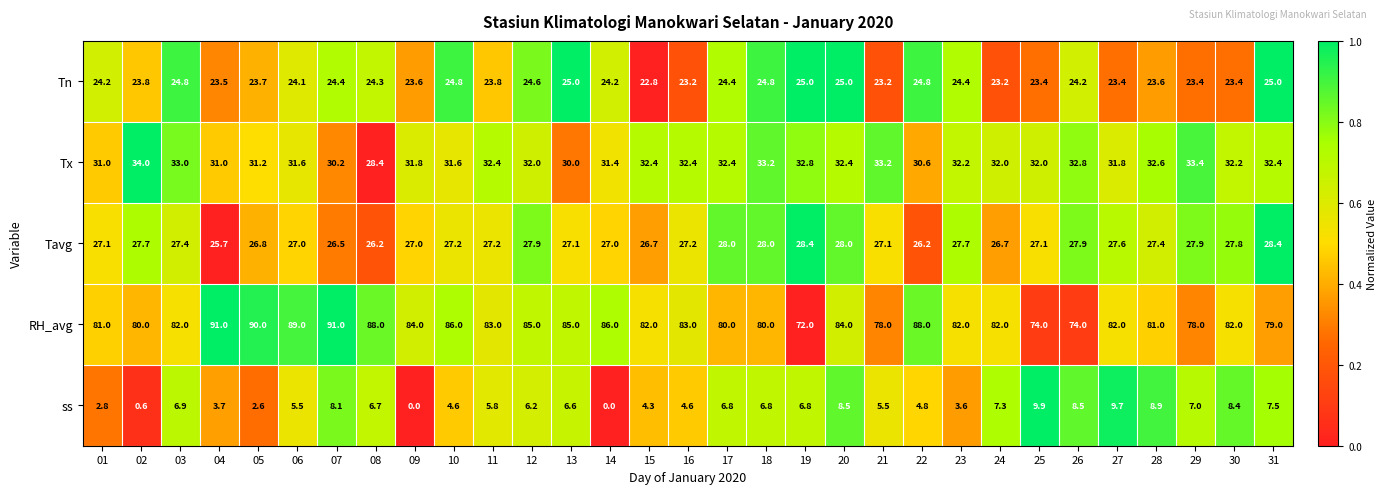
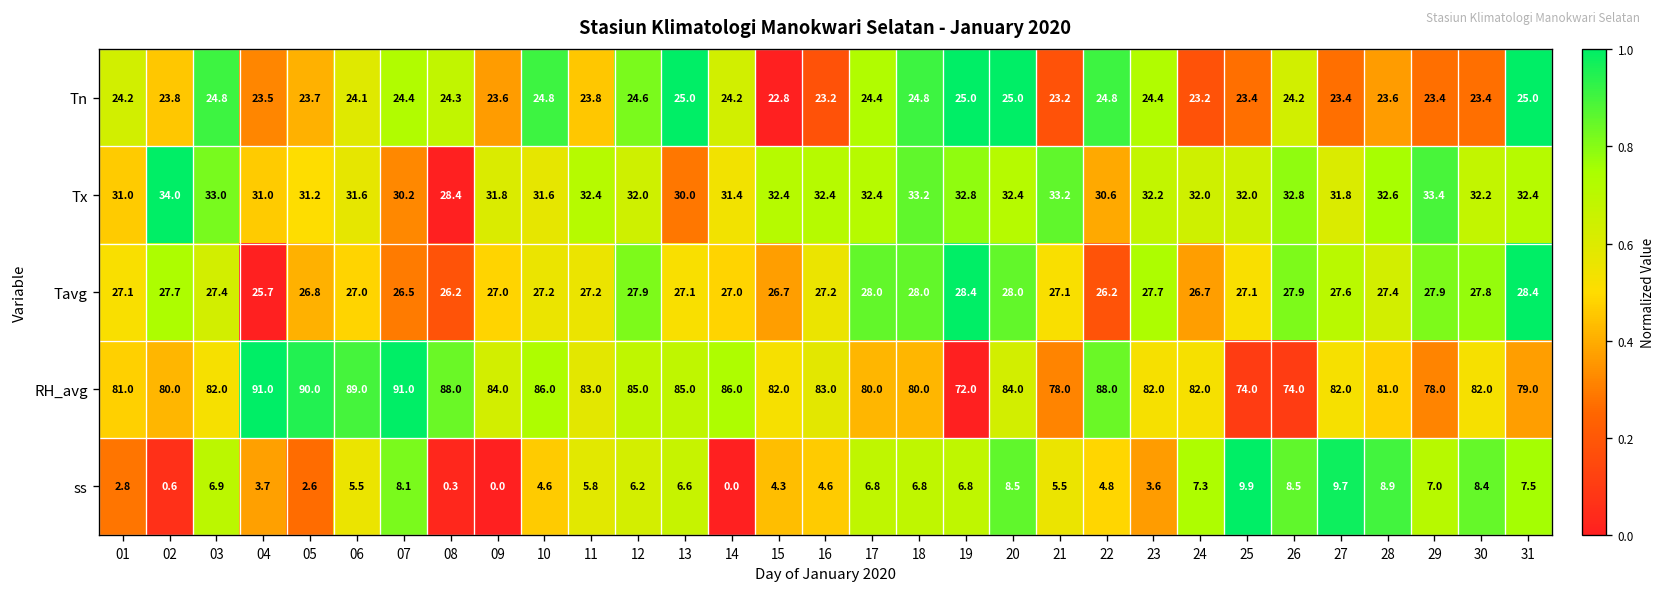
  {
    "Tn": {
      "01": 24.2,
      "02": 23.8,
      "03": 24.8,
      "04": 23.5,
      "05": 23.7,
      "06": 24.1,
      "07": 24.4,
      "08": 24.3,
      "09": 23.6,
      "10": 24.8,
      "11": 23.8,
      "12": 24.6,
      "13": 25.0,
      "14": 24.2,
      "15": 22.8,
      "16": 23.2,
      "17": 24.4,
      "18": 24.8,
      "19": 25.0,
      "20": 25.0,
      "21": 23.2,
      "22": 24.8,
      "23": 24.4,
      "24": 23.2,
      "25": 23.4,
      "26": 24.2,
      "27": 23.4,
      "28": 23.6,
      "29": 23.4,
      "30": 23.4,
      "31": 25.0
    },
    "Tx": {
      "01": 31.0,
      "02": 34.0,
      "03": 33.0,
      "04": 31.0,
      "05": 31.2,
      "06": 31.6,
      "07": 30.2,
      "08": 28.4,
      "09": 31.8,
      "10": 31.6,
      "11": 32.4,
      "12": 32.0,
      "13": 30.0,
      "14": 31.4,
      "15": 32.4,
      "16": 32.4,
      "17": 32.4,
      "18": 33.2,
      "19": 32.8,
      "20": 32.4,
      "21": 33.2,
      "22": 30.6,
      "23": 32.2,
      "24": 32.0,
      "25": 32.0,
      "26": 32.8,
      "27": 31.8,
      "28": 32.6,
      "29": 33.4,
      "30": 32.2,
      "31": 32.4
    },
    "Tavg": {
      "01": 27.1,
      "02": 27.7,
      "03": 27.4,
      "04": 25.7,
      "05": 26.8,
      "06": 27.0,
      "07": 26.5,
      "08": 26.2,
      "09": 27.0,
      "10": 27.2,
      "11": 27.2,
      "12": 27.9,
      "13": 27.1,
      "14": 27.0,
      "15": 26.7,
      "16": 27.2,
      "17": 28.0,
      "18": 28.0,
      "19": 28.4,
      "20": 28.0,
      "21": 27.1,
      "22": 26.2,
      "23": 27.7,
      "24": 26.7,
      "25": 27.1,
      "26": 27.9,
      "27": 27.6,
      "28": 27.4,
      "29": 27.9,
      "30": 27.8,
      "31": 28.4
    },
    "RH_avg": {
      "01": 81.0,
      "02": 80.0,
      "03": 82.0,
      "04": 91.0,
      "05": 90.0,
      "06": 89.0,
      "07": 91.0,
      "08": 88.0,
      "09": 84.0,
      "10": 86.0,
      "11": 83.0,
      "12": 85.0,
      "13": 85.0,
      "14": 86.0,
      "15": 82.0,
      "16": 83.0,
      "17": 80.0,
      "18": 80.0,
      "19": 72.0,
      "20": 84.0,
      "21": 78.0,
      "22": 88.0,
      "23": 82.0,
      "24": 82.0,
      "25": 74.0,
      "26": 74.0,
      "27": 82.0,
      "28": 81.0,
      "29": 78.0,
      "30": 82.0,
      "31": 79.0
    },
    "ss": {
      "01": 2.8,
      "02": 0.6,
      "03": 6.9,
      "04": 3.7,
      "05": 2.6,
      "06": 5.5,
      "07": 8.1,
-     "08": 6.7,
+     "08": 0.3,
      "09": 0.0,
      "10": 4.6,
      "11": 5.8,
      "12": 6.2,
      "13": 6.6,
      "14": 0.0,
      "15": 4.3,
      "16": 4.6,
      "17": 6.8,
      "18": 6.8,
      "19": 6.8,
      "20": 8.5,
      "21": 5.5,
      "22": 4.8,
      "23": 3.6,
      "24": 7.3,
      "25": 9.9,
      "26": 8.5,
      "27": 9.7,
      "28": 8.9,
      "29": 7.0,
      "30": 8.4,
      "31": 7.5
    }
  }
